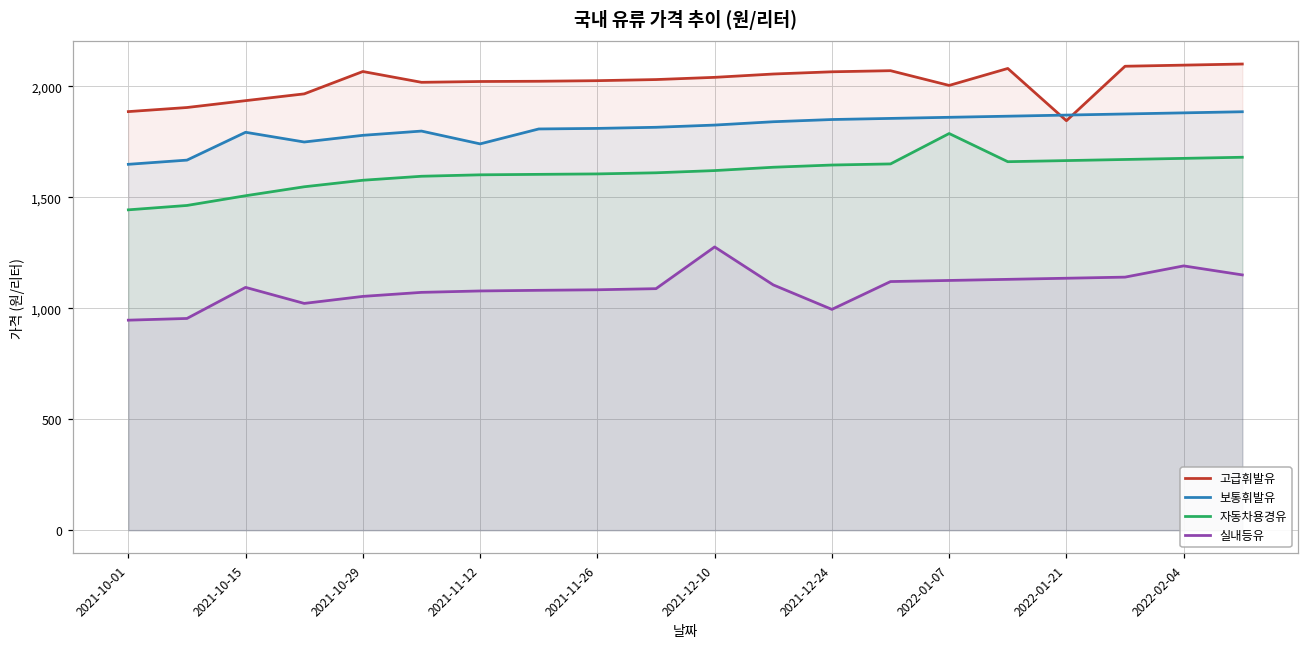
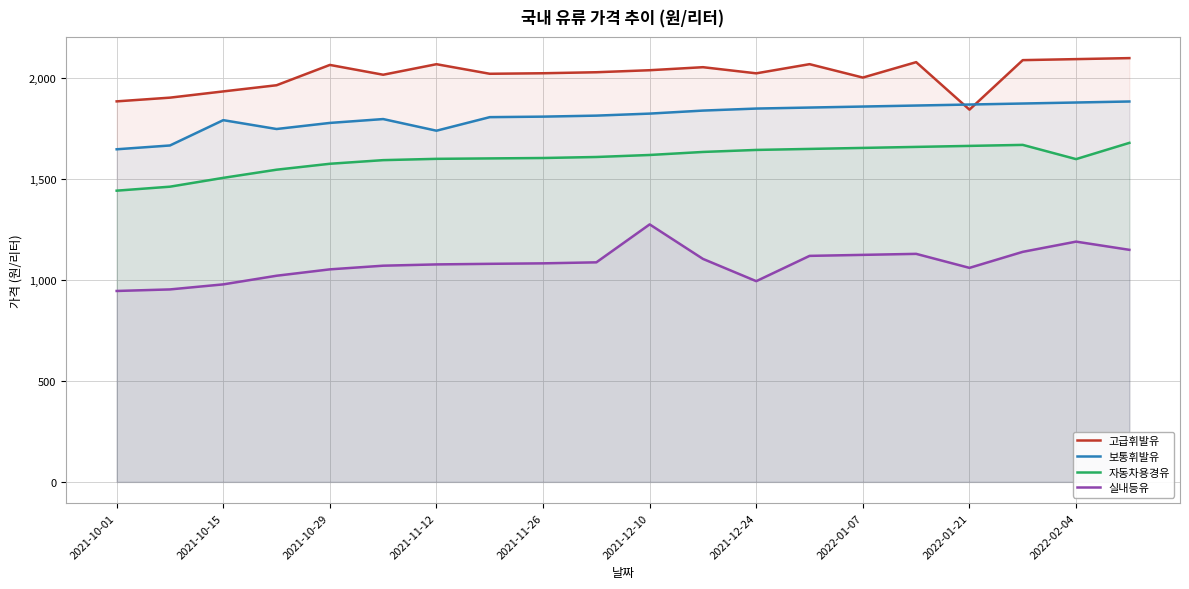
  {
    "고급휘발유": {
      "2021-10-01": "1,890",
      "2021-10-15": "1,940",
      "2021-10-29": "2,070",
-     "2021-11-12": "2,020",
+     "2021-11-12": "2,070",
      "2021-11-26": "2,030",
      "2021-12-10": "2,040",
-     "2021-12-24": "2,070",
+     "2021-12-24": "2,020",
      "2022-01-07": "2,000",
      "2022-01-21": "1,840",
      "2022-02-04": "2,100"
    },
    "보통휘발유": {
      "2021-10-01": "1,650",
      "2021-10-15": "1,790",
      "2021-10-29": "1,780",
      "2021-11-12": "1,740",
      "2021-11-26": "1,810",
      "2021-12-10": "1,830",
      "2021-12-24": "1,850",
      "2022-01-07": "1,860",
      "2022-01-21": "1,870",
      "2022-02-04": "1,880"
    },
    "자동차용경유": {
      "2021-10-01": "1,440",
      "2021-10-15": "1,510",
      "2021-10-29": "1,580",
      "2021-11-12": "1,600",
      "2021-11-26": "1,610",
      "2021-12-10": "1,620",
      "2021-12-24": "1,650",
-     "2022-01-07": "1,790",
+     "2022-01-07": "1,660",
      "2022-01-21": "1,670",
-     "2022-02-04": "1,680"
+     "2022-02-04": "1,600"
    },
    "실내등유": {
      "2021-10-01": "950",
-     "2021-10-15": "1,090",
+     "2021-10-15": "980",
      "2021-10-29": "1,050",
      "2021-11-12": "1,080",
      "2021-11-26": "1,080",
      "2021-12-10": "1,280",
      "2021-12-24": "990",
      "2022-01-07": "1,130",
-     "2022-01-21": "1,140",
+     "2022-01-21": "1,060",
      "2022-02-04": "1,190"
    }
  }
